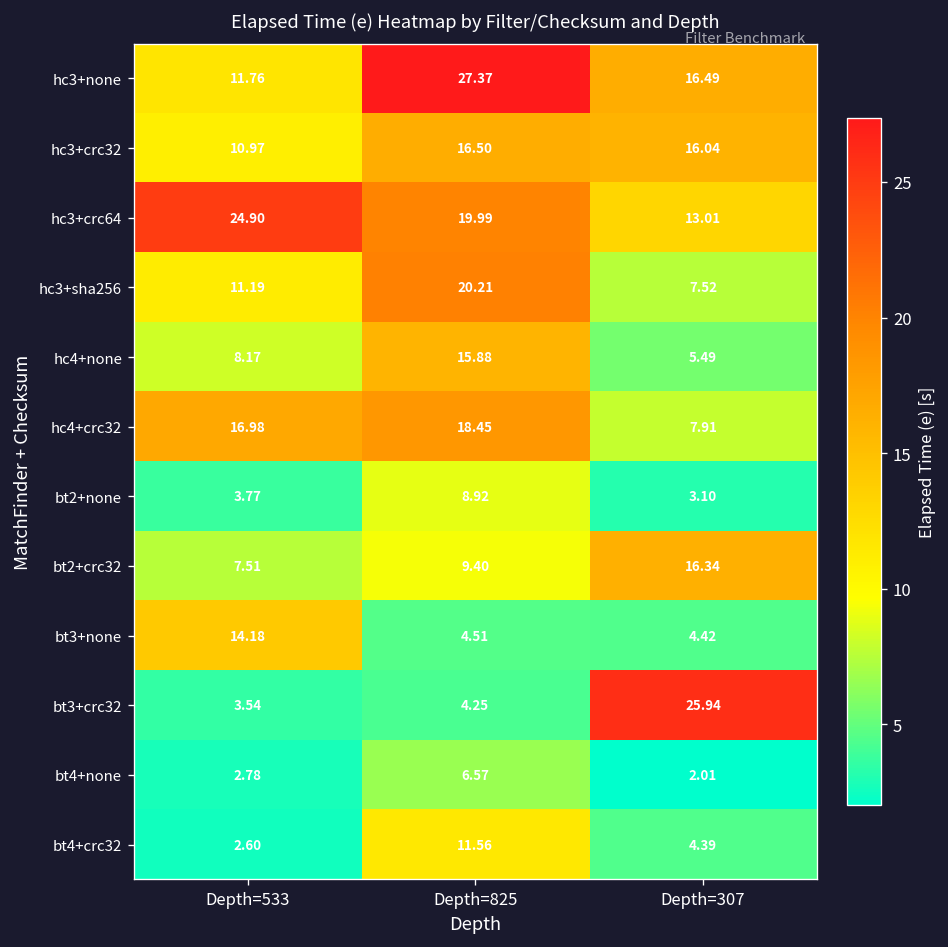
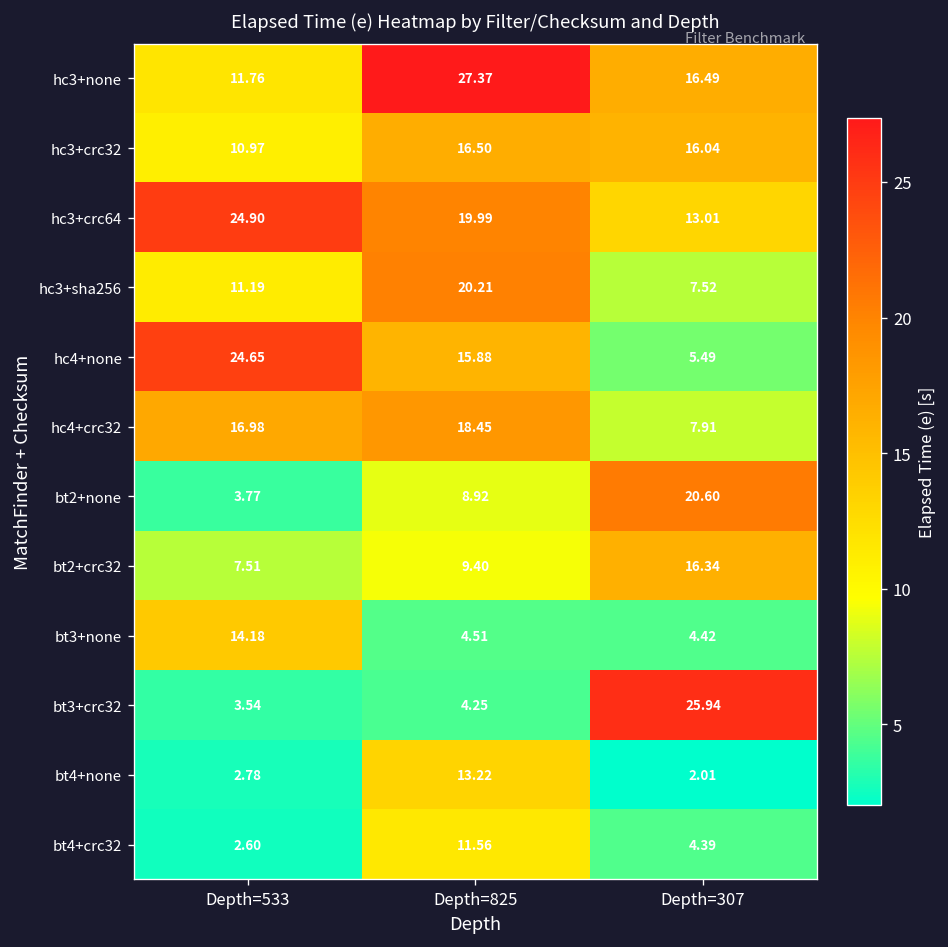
  {
    "hc3+none": {
      "Depth=533": 11.76,
      "Depth=825": 27.37,
      "Depth=307": 16.49
    },
    "hc3+crc32": {
      "Depth=533": 10.97,
      "Depth=825": 16.50,
      "Depth=307": 16.04
    },
    "hc3+crc64": {
      "Depth=533": 24.90,
      "Depth=825": 19.99,
      "Depth=307": 13.01
    },
    "hc3+sha256": {
      "Depth=533": 11.19,
      "Depth=825": 20.21,
      "Depth=307": 7.52
    },
    "hc4+none": {
-     "Depth=533": 8.17,
+     "Depth=533": 24.65,
      "Depth=825": 15.88,
      "Depth=307": 5.49
    },
    "hc4+crc32": {
      "Depth=533": 16.98,
      "Depth=825": 18.45,
      "Depth=307": 7.91
    },
    "bt2+none": {
      "Depth=533": 3.77,
      "Depth=825": 8.92,
-     "Depth=307": 3.10
+     "Depth=307": 20.60
    },
    "bt2+crc32": {
      "Depth=533": 7.51,
      "Depth=825": 9.40,
      "Depth=307": 16.34
    },
    "bt3+none": {
      "Depth=533": 14.18,
      "Depth=825": 4.51,
      "Depth=307": 4.42
    },
    "bt3+crc32": {
      "Depth=533": 3.54,
      "Depth=825": 4.25,
      "Depth=307": 25.94
    },
    "bt4+none": {
      "Depth=533": 2.78,
-     "Depth=825": 6.57,
+     "Depth=825": 13.22,
      "Depth=307": 2.01
    },
    "bt4+crc32": {
      "Depth=533": 2.60,
      "Depth=825": 11.56,
      "Depth=307": 4.39
    }
  }
